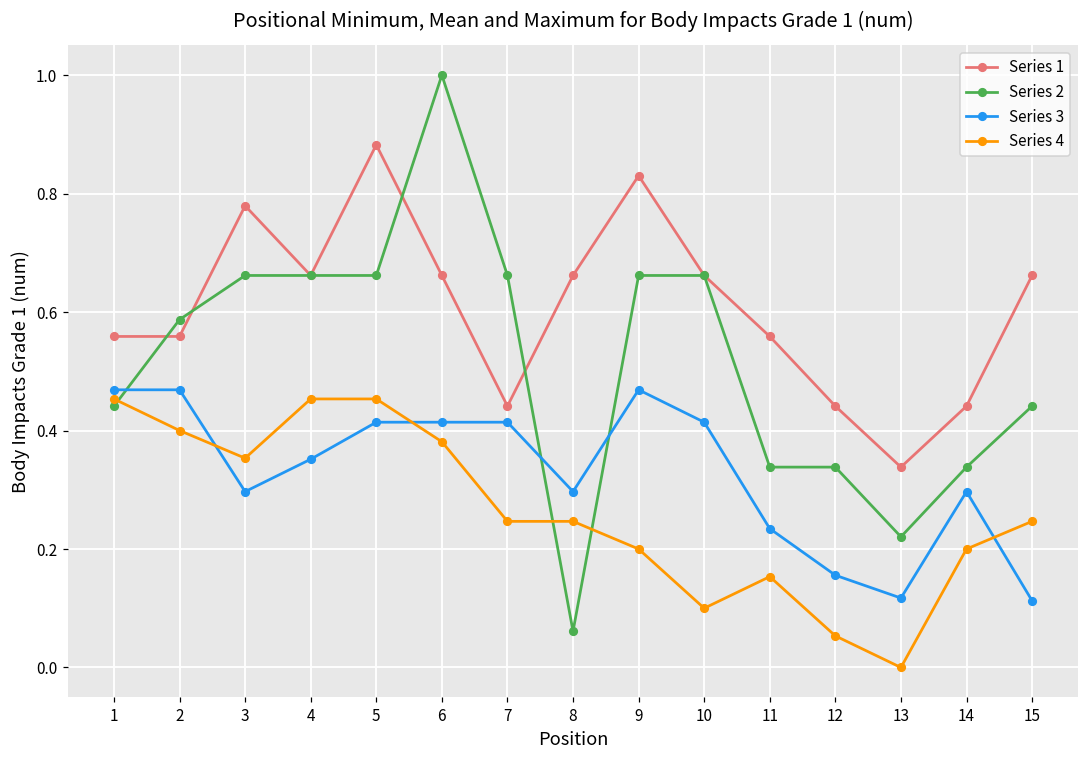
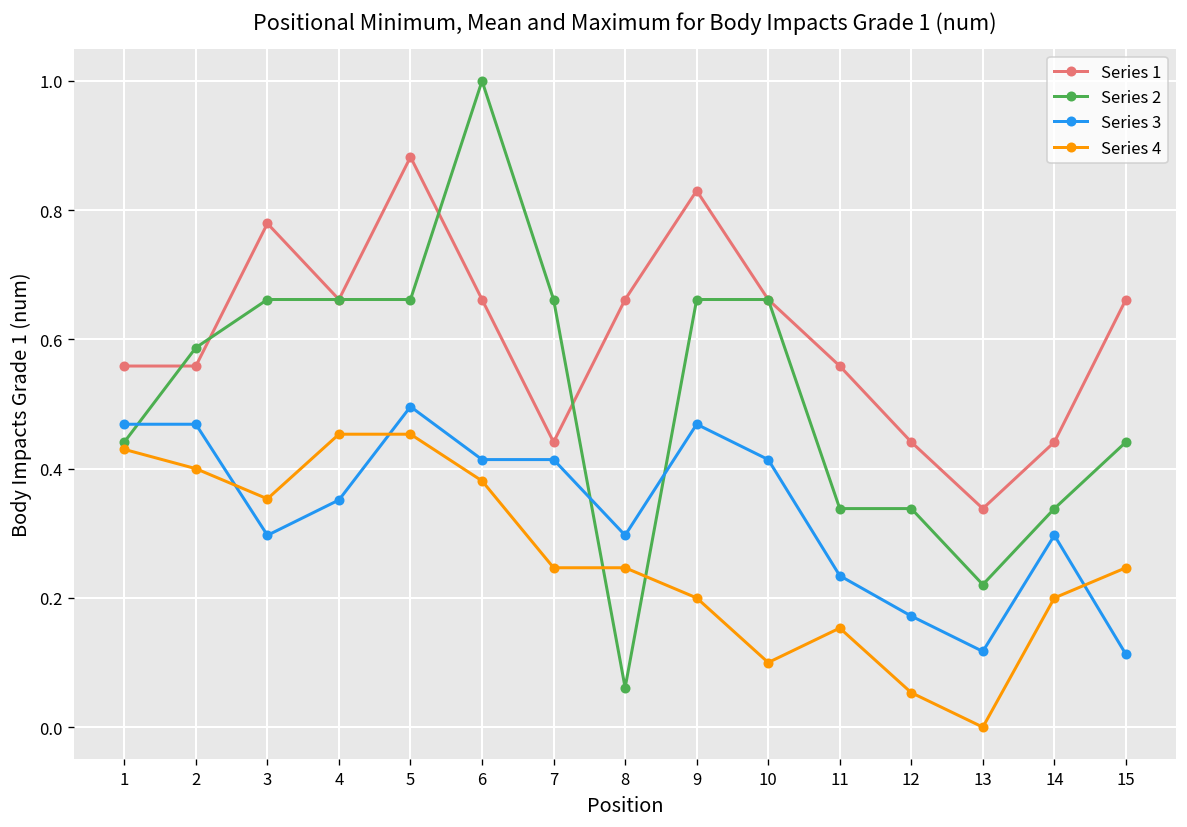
  {
    "Series 1": {
      "1": 0.56,
      "2": 0.56,
      "3": 0.78,
      "5": 0.88,
      "6": 0.66,
      "7": 0.44,
      "8": 0.66,
      "9": 0.83,
      "11": 0.56,
      "12": 0.44,
      "13": 0.34,
      "14": 0.44,
      "15": 0.66
    },
    "Series 2": {
      "1": 0.44,
      "2": 0.59,
      "3": 0.66,
      "5": 0.66,
      "6": 1.00,
      "7": 0.66,
      "8": 0.06,
      "9": 0.66,
      "11": 0.34,
      "12": 0.34,
      "13": 0.22,
      "14": 0.34,
      "15": 0.44
    },
    "Series 3": {
      "1": 0.47,
      "2": 0.47,
      "3": 0.30,
      "4": 0.35,
-     "5": 0.41,
+     "5": 0.50,
      "6": 0.41,
      "7": 0.41,
      "8": 0.30,
      "9": 0.47,
      "10": 0.41,
      "11": 0.23,
-     "12": 0.16,
+     "12": 0.17,
      "13": 0.12,
      "14": 0.30,
      "15": 0.11
    },
    "Series 4": {
-     "1": 0.45,
+     "1": 0.43,
      "2": 0.40,
      "3": 0.35,
      "4": 0.45,
      "5": 0.45,
      "6": 0.38,
      "7": 0.25,
      "8": 0.25,
      "9": 0.20,
      "10": 0.10,
      "11": 0.15,
      "12": 0.05,
      "13": 0.00,
      "14": 0.20,
      "15": 0.25
    }
  }
